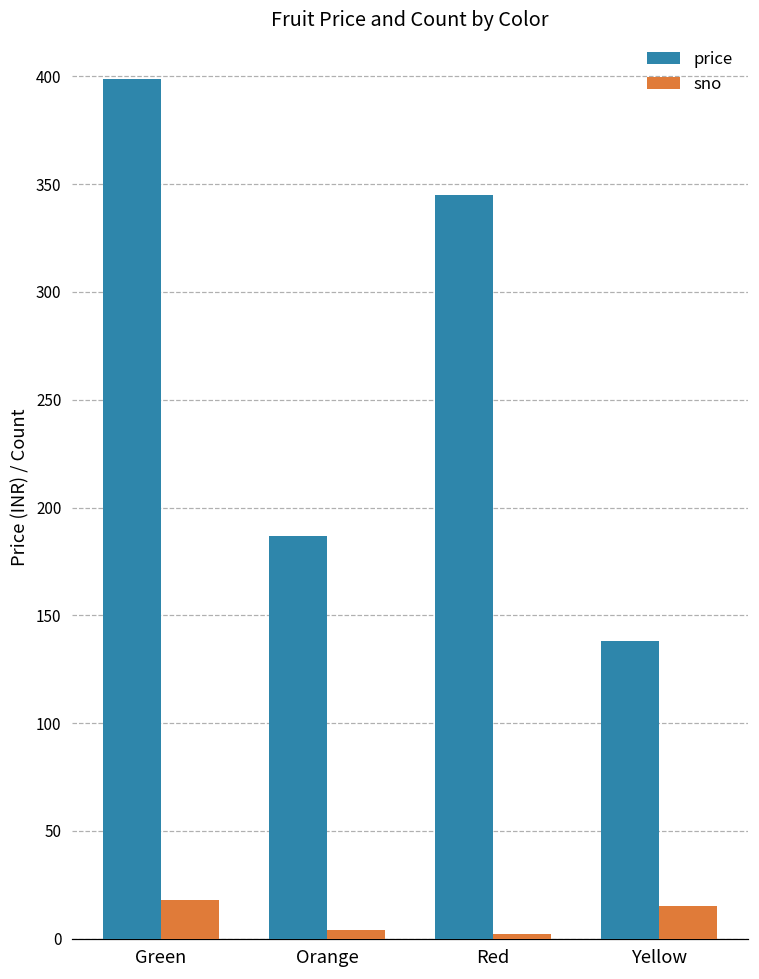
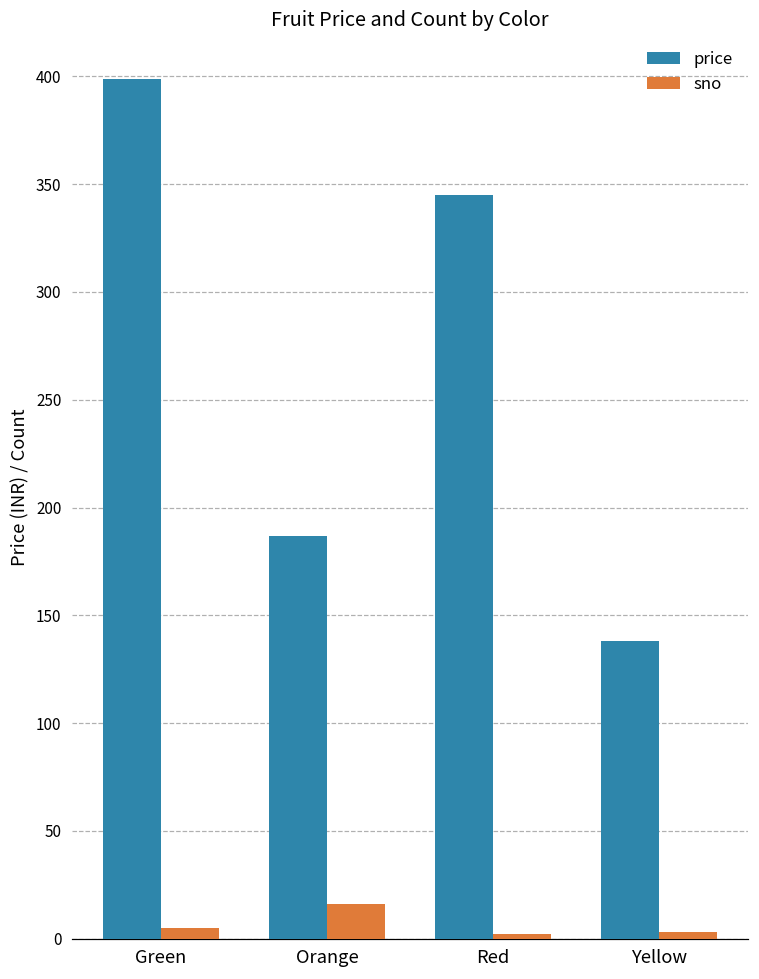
  {
    "price": {
      "Green": 399,
      "Orange": 187,
      "Red": 345,
      "Yellow": 138
    },
    "sno": {
-     "Green": 18,
-     "Orange": 4,
+     "Green": 5,
+     "Orange": 16,
      "Red": 2,
-     "Yellow": 15
+     "Yellow": 3
    }
  }
